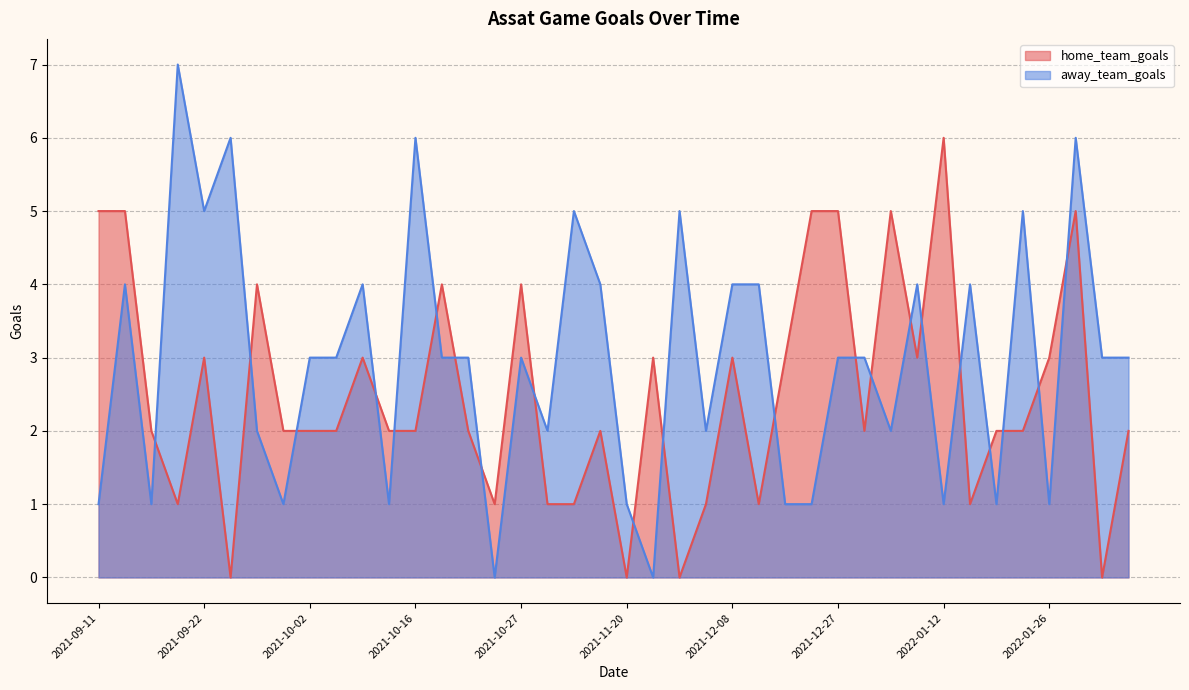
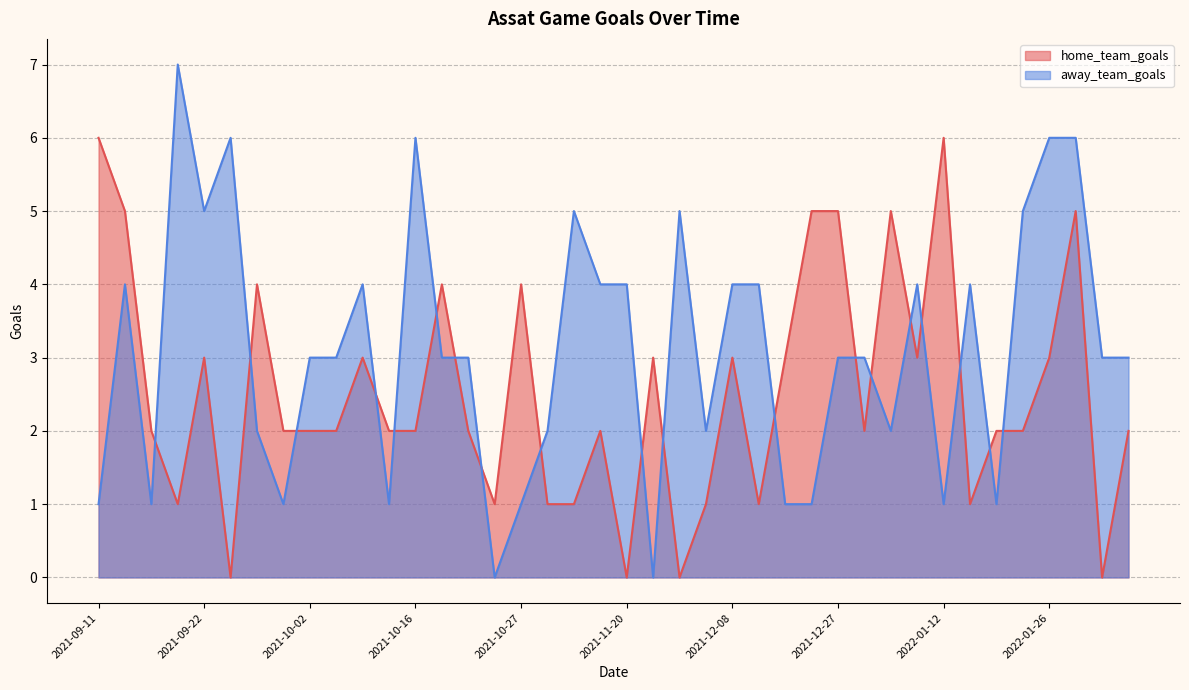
  {
    "home_team_goals": {
-     "2021-09-11": 5,
+     "2021-09-11": 6,
      "2021-09-22": 3,
      "2021-10-02": 2,
      "2021-10-16": 2,
      "2021-10-27": 4,
      "2021-11-20": 0,
      "2021-12-08": 3,
      "2021-12-27": 5,
      "2022-01-12": 6,
      "2022-01-26": 3
    },
    "away_team_goals": {
      "2021-09-11": 1,
      "2021-09-22": 5,
      "2021-10-02": 3,
      "2021-10-16": 6,
-     "2021-10-27": 3,
-     "2021-11-20": 1,
+     "2021-10-27": 1,
+     "2021-11-20": 4,
      "2021-12-08": 4,
      "2021-12-27": 3,
      "2022-01-12": 1,
-     "2022-01-26": 1
+     "2022-01-26": 6
    }
  }
